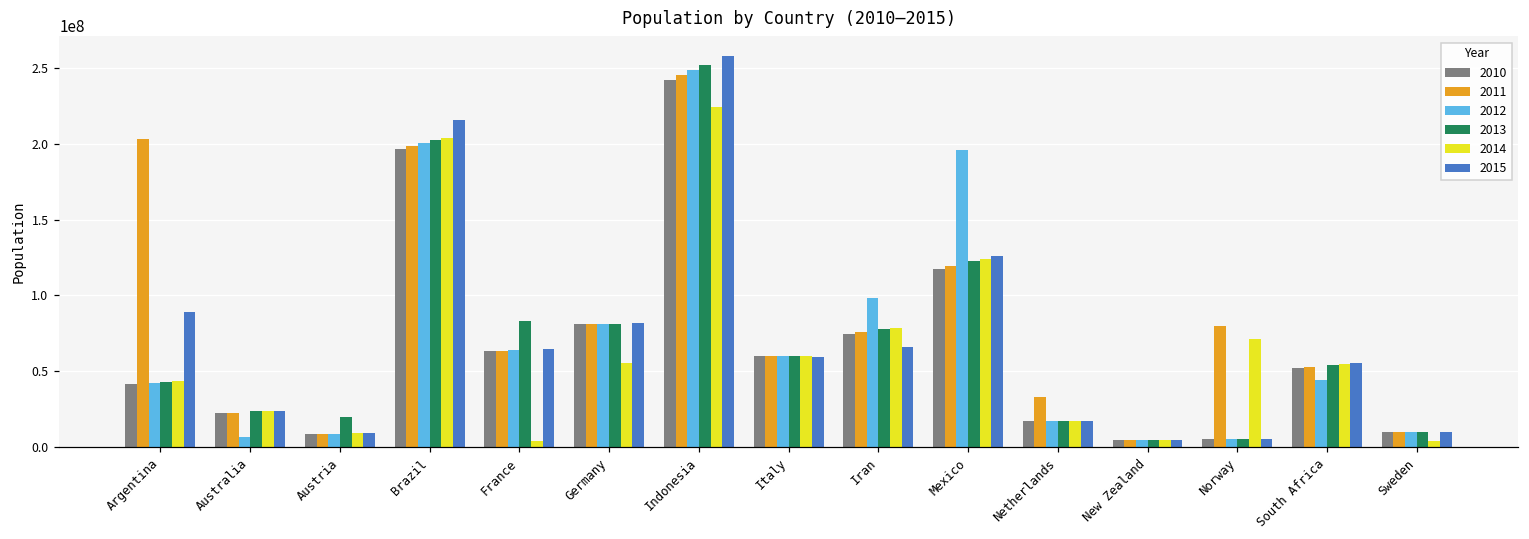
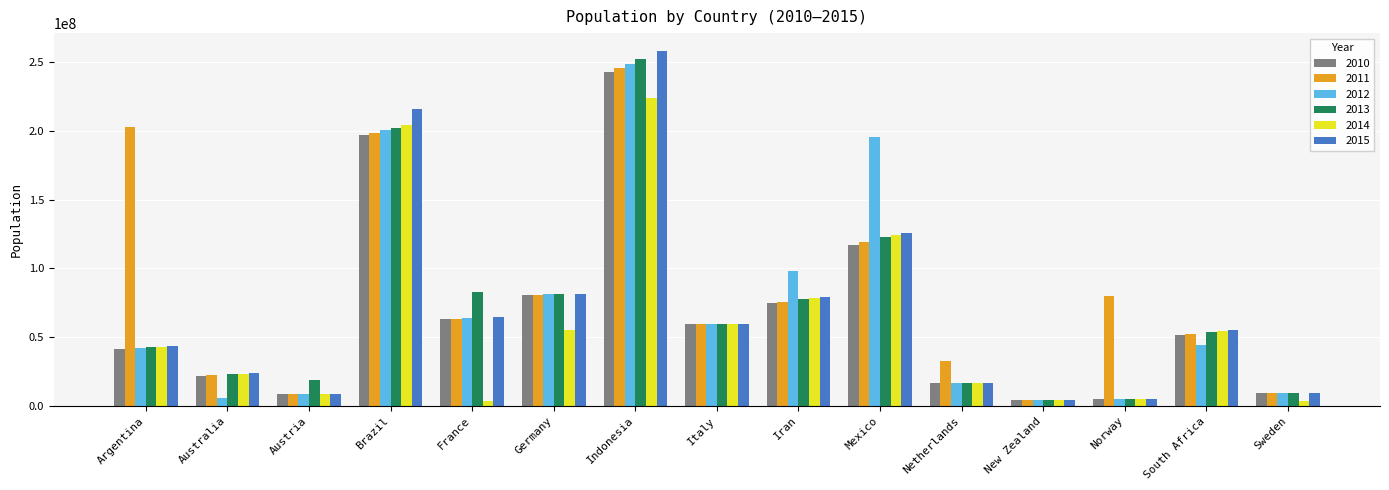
  {
    "2010": {
      "Argentina": 41000000,
      "Australia": 22000000,
      "Austria": 8000000,
      "Brazil": 197000000,
      "France": 63000000,
      "Germany": 81000000,
      "Indonesia": 243000000,
      "Italy": 60000000,
      "Iran": 75000000,
      "Mexico": 117000000,
      "Netherlands": 17000000,
      "New Zealand": 4000000,
      "Norway": 5000000,
      "South Africa": 52000000,
      "Sweden": 9000000
    },
    "2011": {
      "Argentina": 203000000,
      "Australia": 22000000,
      "Austria": 8000000,
      "Brazil": 199000000,
      "France": 63000000,
      "Germany": 81000000,
      "Indonesia": 246000000,
      "Italy": 60000000,
      "Iran": 75000000,
      "Mexico": 119000000,
      "Netherlands": 33000000,
      "New Zealand": 4000000,
      "Norway": 80000000,
      "South Africa": 52000000,
      "Sweden": 9000000
    },
    "2012": {
      "Argentina": 42000000,
      "Australia": 6000000,
      "Austria": 9000000,
      "Brazil": 201000000,
      "France": 64000000,
      "Germany": 81000000,
      "Indonesia": 249000000,
      "Italy": 60000000,
      "Iran": 98000000,
      "Mexico": 196000000,
      "Netherlands": 17000000,
      "New Zealand": 4000000,
      "Norway": 5000000,
      "South Africa": 44000000,
      "Sweden": 10000000
    },
    "2013": {
      "Argentina": 43000000,
      "Australia": 23000000,
      "Austria": 19000000,
      "Brazil": 202000000,
      "France": 83000000,
      "Germany": 81000000,
      "Indonesia": 252000000,
      "Italy": 60000000,
      "Iran": 77000000,
      "Mexico": 123000000,
      "Netherlands": 17000000,
      "New Zealand": 5000000,
      "Norway": 5000000,
      "South Africa": 54000000,
      "Sweden": 10000000
    },
    "2014": {
      "Argentina": 43000000,
      "Australia": 23000000,
      "Austria": 9000000,
      "Brazil": 204000000,
      "France": 3000000,
      "Germany": 55000000,
      "Indonesia": 224000000,
      "Italy": 60000000,
      "Iran": 78000000,
      "Mexico": 124000000,
      "Netherlands": 17000000,
      "New Zealand": 5000000,
-     "Norway": 71000000,
+     "Norway": 5000000,
      "South Africa": 55000000,
      "Sweden": 4000000
    },
    "2015": {
-     "Argentina": 89000000,
+     "Argentina": 43000000,
      "Australia": 24000000,
      "Austria": 9000000,
      "Brazil": 216000000,
      "France": 64000000,
      "Germany": 82000000,
      "Indonesia": 258000000,
      "Italy": 60000000,
-     "Iran": 66000000,
+     "Iran": 79000000,
      "Mexico": 126000000,
      "Netherlands": 17000000,
      "New Zealand": 5000000,
      "Norway": 5000000,
      "South Africa": 55000000,
      "Sweden": 10000000
    }
  }
